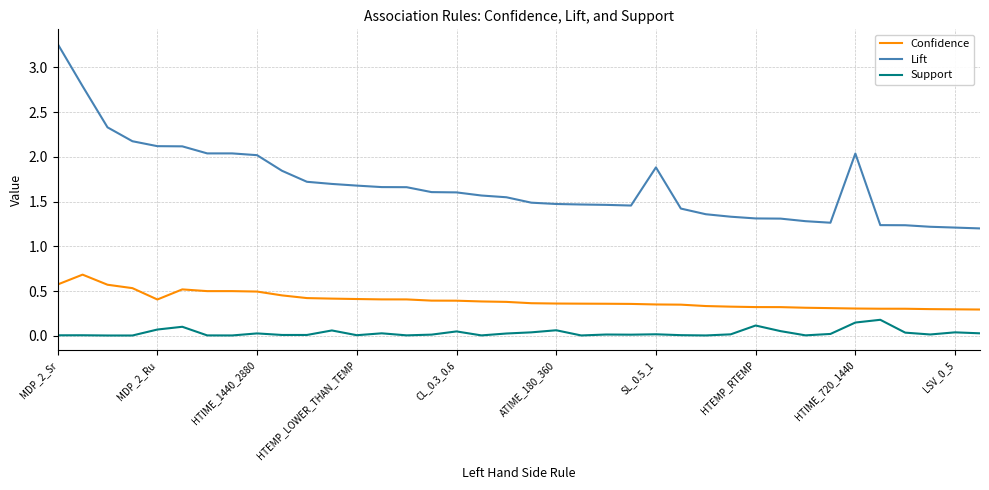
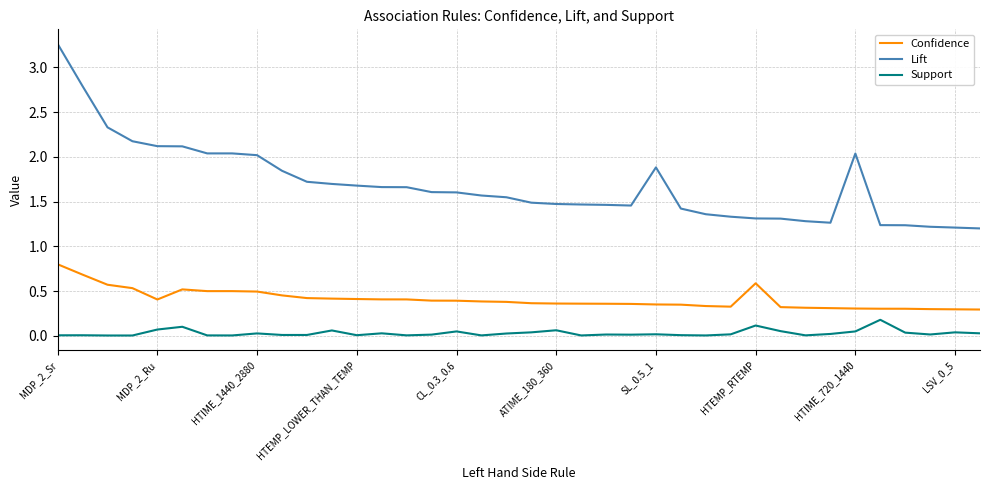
  {
    "Confidence": {
-     "MDP_2_Sr": 0.6,
+     "MDP_2_Sr": 0.8,
      "MDP_2_Ru": 0.4,
      "HTIME_1440_2880": 0.5,
      "HTEMP_LOWER_THAN_TEMP": 0.4,
      "CL_0.3_0.6": 0.4,
      "ATIME_180_360": 0.4,
      "SL_0.5_1": 0.4,
-     "HTEMP_RTEMP": 0.3,
+     "HTEMP_RTEMP": 0.6,
      "HTIME_720_1440": 0.3,
      "LSV_0_5": 0.3
    },
    "Lift": {
      "MDP_2_Sr": 3.3,
      "MDP_2_Ru": 2.1,
      "HTIME_1440_2880": 2.0,
      "HTEMP_LOWER_THAN_TEMP": 1.7,
      "CL_0.3_0.6": 1.6,
      "ATIME_180_360": 1.5,
      "SL_0.5_1": 1.9,
      "HTEMP_RTEMP": 1.3,
      "HTIME_720_1440": 2.0,
      "LSV_0_5": 1.2
    },
    "Support": {
      "MDP_2_Sr": 0.0,
      "MDP_2_Ru": 0.1,
      "HTIME_1440_2880": 0.0,
      "HTEMP_LOWER_THAN_TEMP": 0.0,
      "CL_0.3_0.6": 0.0,
      "ATIME_180_360": 0.1,
      "SL_0.5_1": 0.0,
      "HTEMP_RTEMP": 0.1,
-     "HTIME_720_1440": 0.1,
+     "HTIME_720_1440": 0.0,
      "LSV_0_5": 0.0
    }
  }
